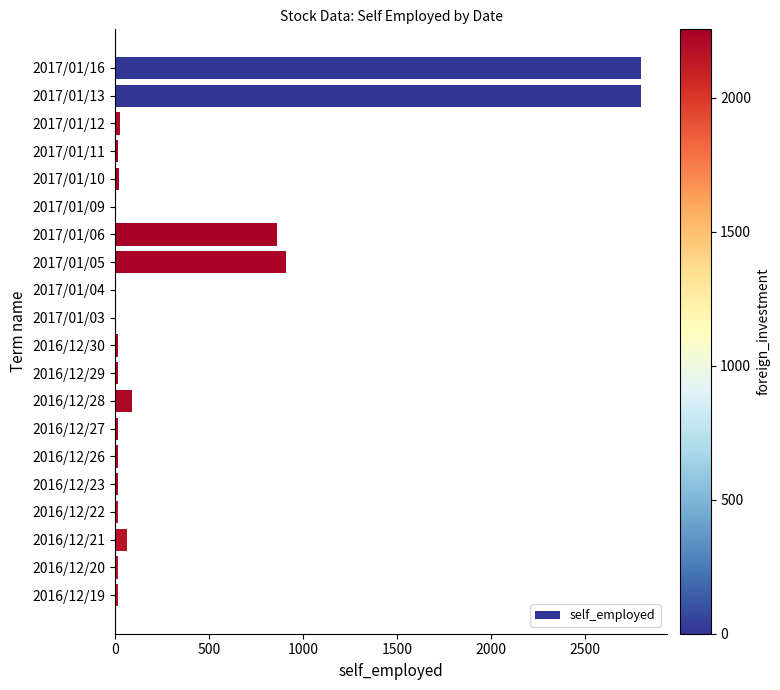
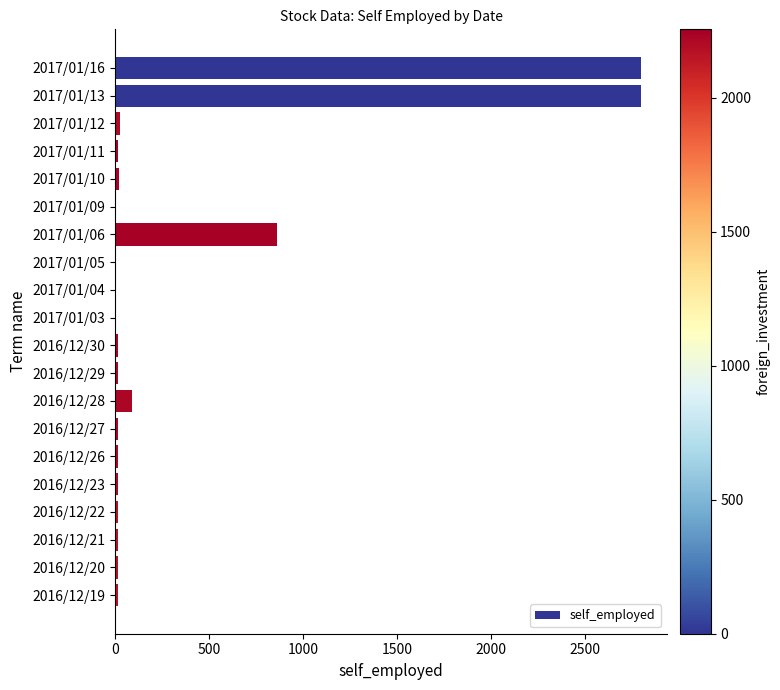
  {
    "2017/01/16": 2800,
    "2017/01/13": 2800,
    "2017/01/12": 30,
    "2017/01/11": 20,
    "2017/01/10": 20,
    "2017/01/06": 860,
-   "2017/01/05": 910,
+   "2017/01/05": 0,
    "2017/01/04": 0,
    "2017/01/03": 0,
    "2016/12/30": 20,
    "2016/12/29": 20,
    "2016/12/28": 90,
    "2016/12/27": 20,
    "2016/12/26": 20,
    "2016/12/23": 20,
    "2016/12/22": 20,
-   "2016/12/21": 60,
+   "2016/12/21": 20,
    "2016/12/20": 20,
    "2016/12/19": 20
  }
